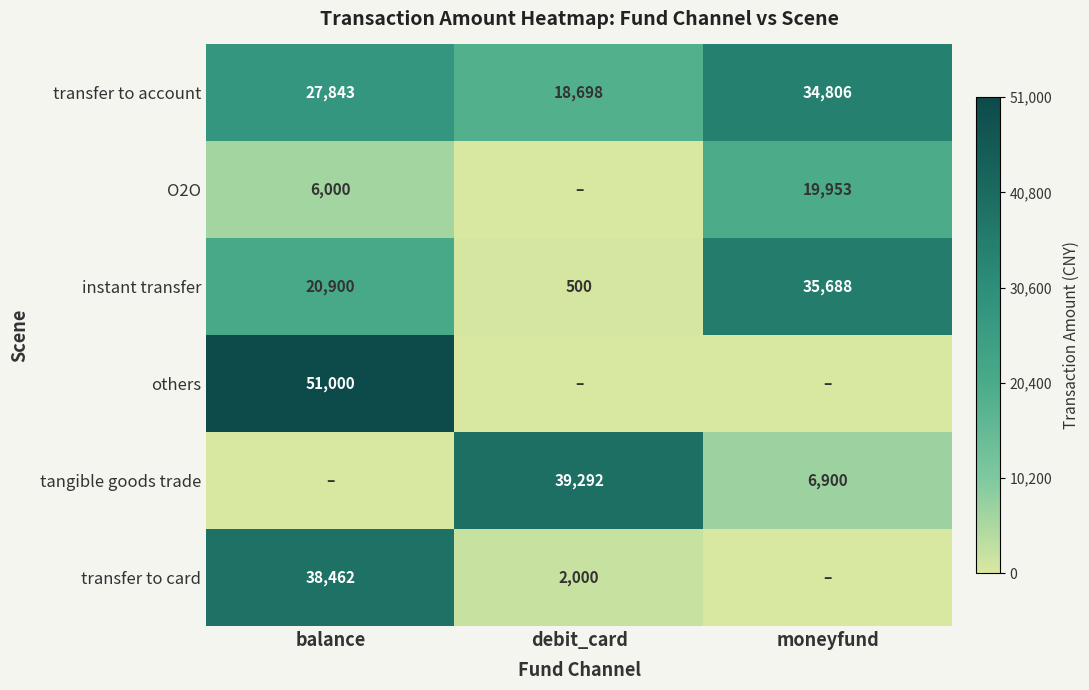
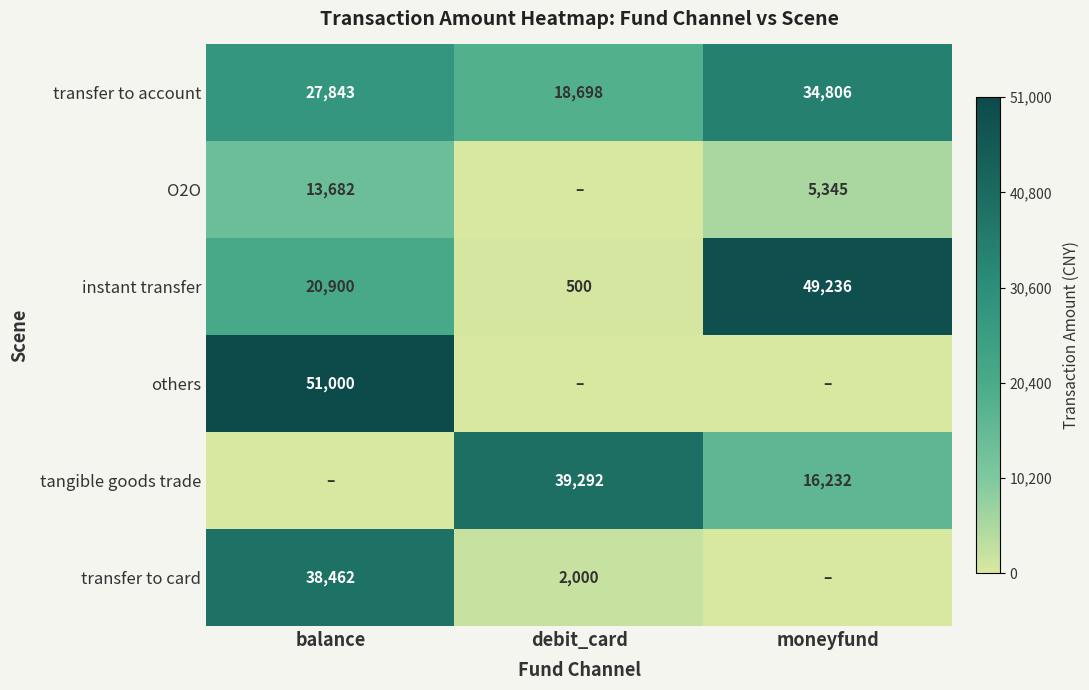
  {
    "transfer to account": {
      "balance": "27,843",
      "debit_card": "18,698",
      "moneyfund": "34,806"
    },
    "O2O": {
-     "balance": "6,000",
-     "moneyfund": "19,953"
+     "balance": "13,682",
+     "moneyfund": "5,345"
    },
    "instant transfer": {
      "balance": "20,900",
      "debit_card": "500",
-     "moneyfund": "35,688"
+     "moneyfund": "49,236"
    },
    "others": {
      "balance": "51,000"
    },
    "tangible goods trade": {
      "debit_card": "39,292",
-     "moneyfund": "6,900"
+     "moneyfund": "16,232"
    },
    "transfer to card": {
      "balance": "38,462",
      "debit_card": "2,000"
    }
  }
